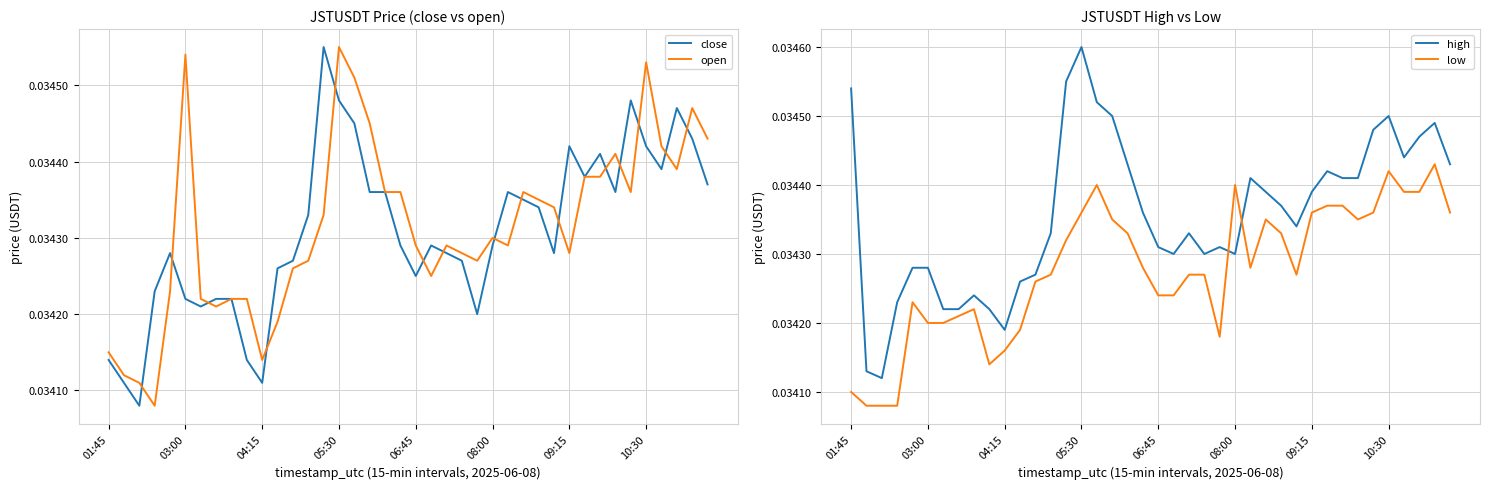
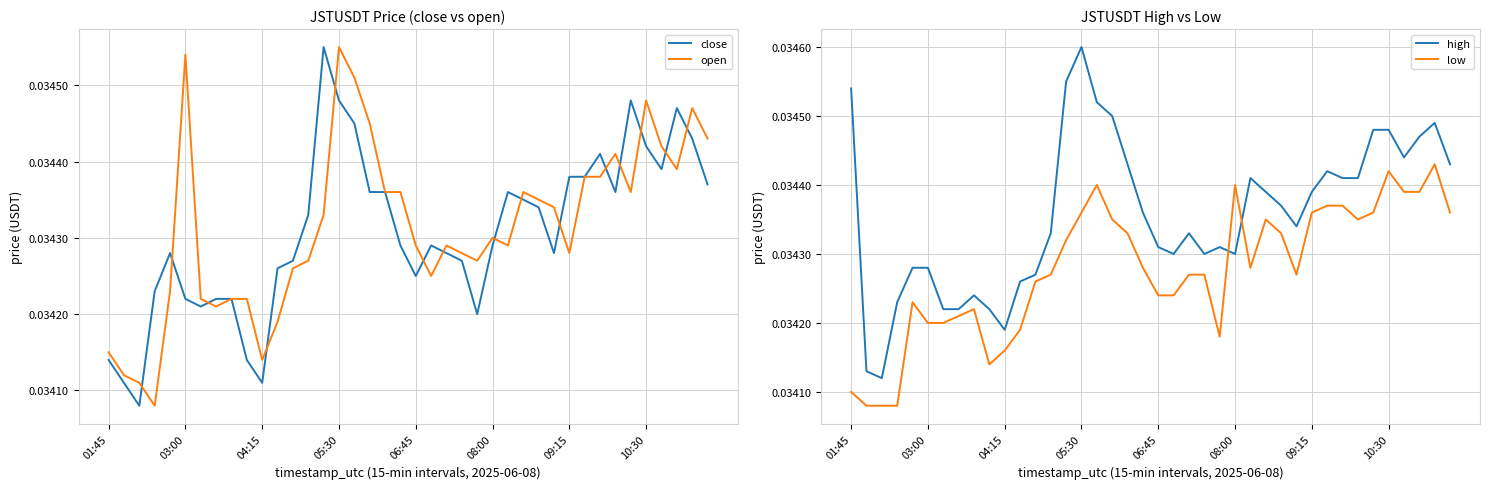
  {
    "JSTUSDT Price (close vs open)": {
      "close": {
        "01:45": 0.03414,
        "03:00": 0.03422,
        "04:15": 0.03411,
        "05:30": 0.03448,
        "06:45": 0.03425,
        "08:00": 0.03429,
-       "09:15": 0.03442,
+       "09:15": 0.03438,
        "10:30": 0.03442
      },
      "open": {
        "01:45": 0.03415,
        "03:00": 0.03454,
        "04:15": 0.03414,
        "05:30": 0.03455,
        "06:45": 0.03429,
        "08:00": 0.03430,
        "09:15": 0.03428,
-       "10:30": 0.03453
+       "10:30": 0.03448
      }
    },
    "JSTUSDT High vs Low": {
      "high": {
        "01:45": 0.03454,
        "03:00": 0.03428,
        "04:15": 0.03419,
        "05:30": 0.03460,
        "06:45": 0.03431,
        "08:00": 0.03430,
        "09:15": 0.03439,
-       "10:30": 0.03450
+       "10:30": 0.03448
      },
      "low": {
        "01:45": 0.03410,
        "03:00": 0.03420,
        "04:15": 0.03416,
        "05:30": 0.03436,
        "06:45": 0.03424,
        "08:00": 0.03440,
        "09:15": 0.03436,
        "10:30": 0.03442
      }
    }
  }
